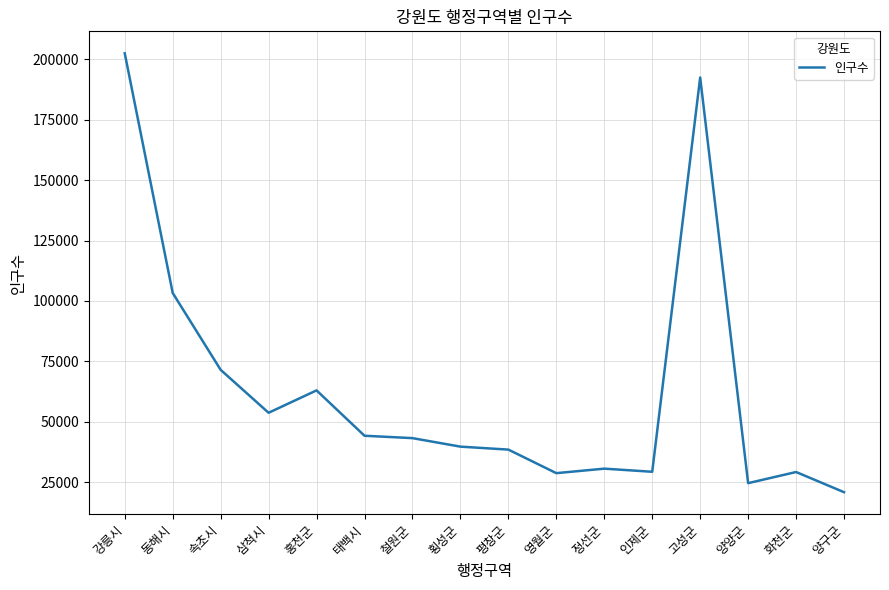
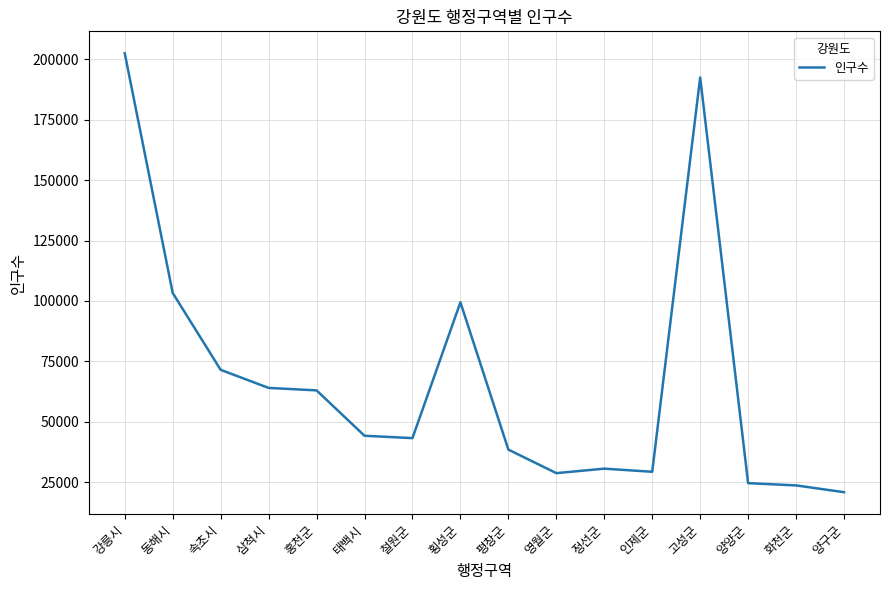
  {
    "강릉시": 203000,
    "동해시": 103000,
    "속초시": 71000,
-   "삼척시": 54000,
+   "삼척시": 64000,
    "홍천군": 63000,
    "태백시": 44000,
    "철원군": 43000,
-   "횡성군": 40000,
+   "횡성군": 99000,
    "평창군": 38000,
    "영월군": 29000,
    "정선군": 31000,
    "인제군": 29000,
    "고성군": 193000,
    "양양군": 25000,
-   "화천군": 29000,
+   "화천군": 24000,
    "양구군": 21000
  }
